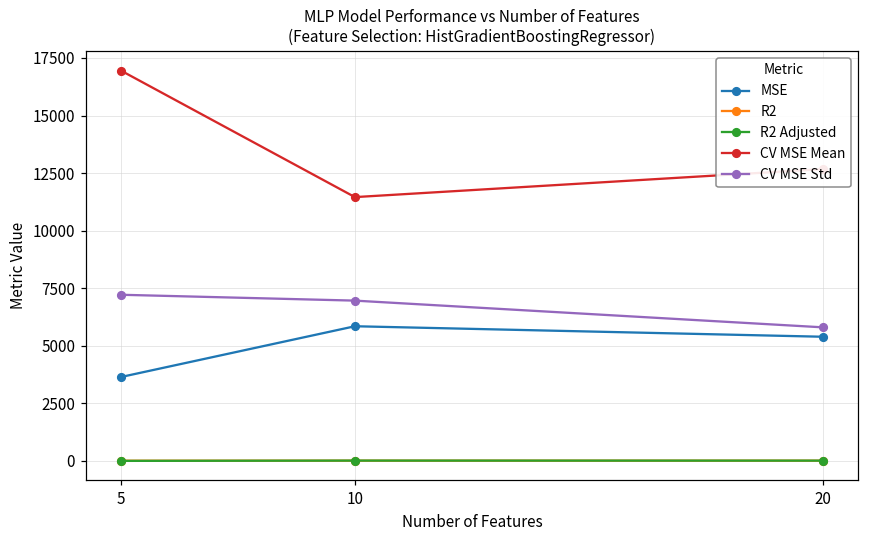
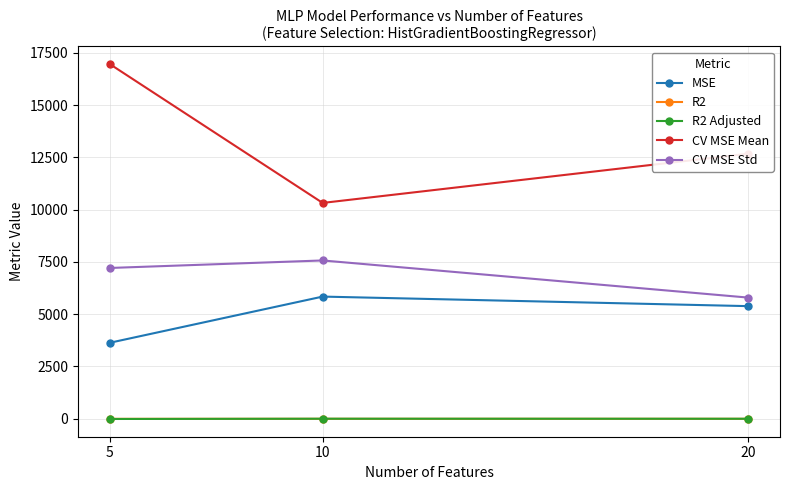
  {
    "MSE": {
      "5": 3600,
      "10": 5800,
      "20": 5400
    },
    "R2 Adjusted": {
      "5": 0,
      "10": 0,
      "20": 0
    },
    "CV MSE Mean": {
      "5": 17000,
-     "10": 11500
+     "10": 10300
    },
    "CV MSE Std": {
      "5": 7200,
-     "10": 7000,
+     "10": 7600,
      "20": 5800
    }
  }
